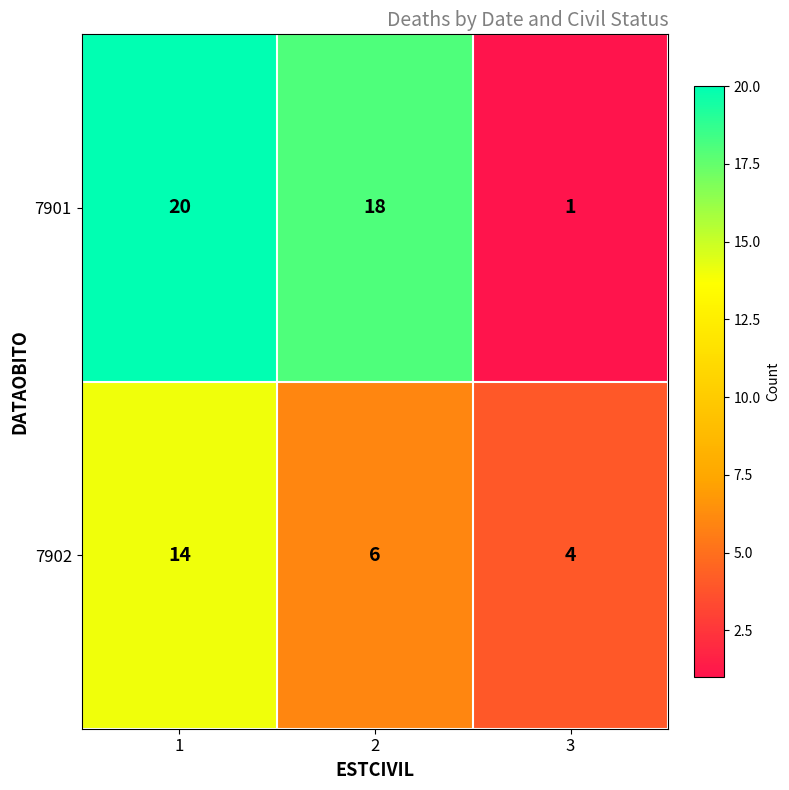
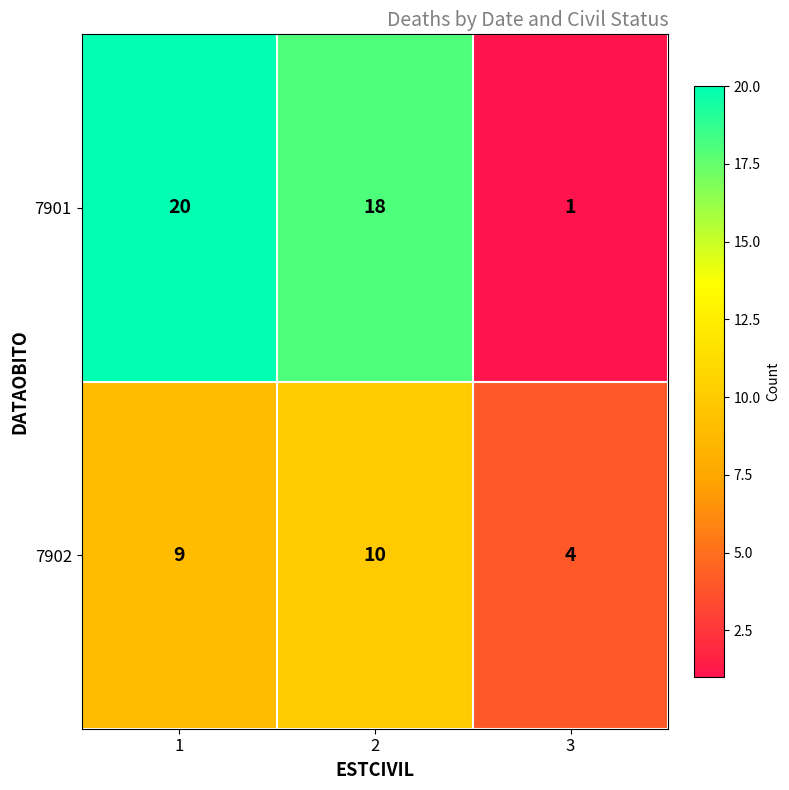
  {
    "7901": {
      "1": 20,
      "2": 18,
      "3": 1
    },
    "7902": {
-     "1": 14,
-     "2": 6,
+     "1": 9,
+     "2": 10,
      "3": 4
    }
  }
